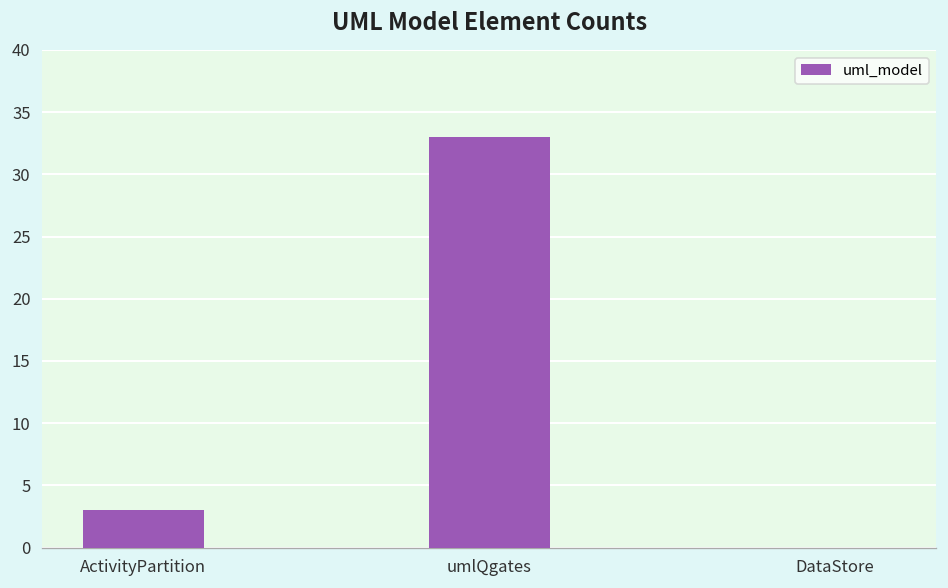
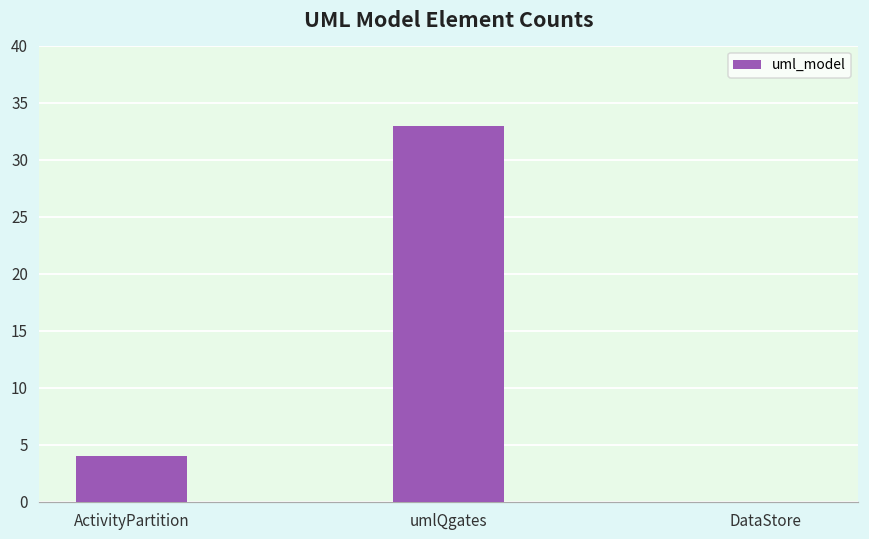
  {
-   "ActivityPartition": 3,
+   "ActivityPartition": 4,
    "umlQgates": 33,
    "DataStore": 0
  }
